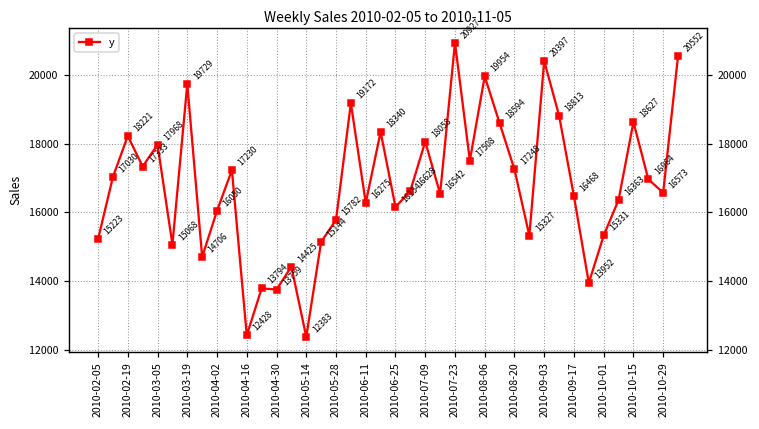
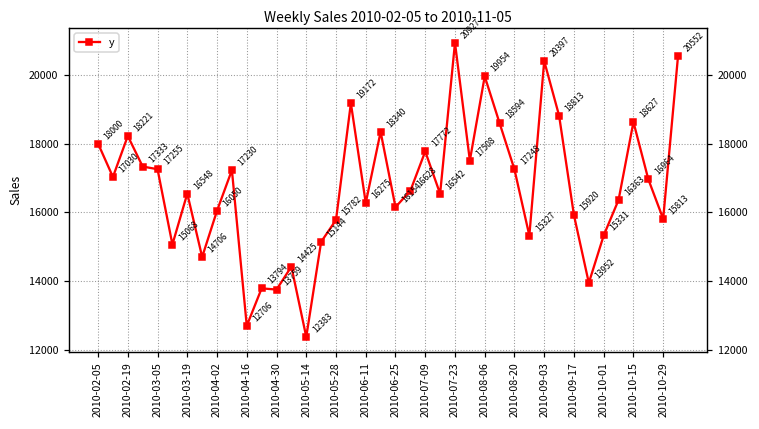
  {
-   "2010-02-05": 15223,
+   "2010-02-05": 18000,
    "2010-02-19": 18221,
-   "2010-03-05": 17968,
-   "2010-03-19": 19729,
+   "2010-03-05": 17255,
+   "2010-03-19": 16548,
    "2010-04-02": 16050,
-   "2010-04-16": 12428,
+   "2010-04-16": 12706,
    "2010-05-14": 12383,
    "2010-05-28": 15782,
    "2010-06-11": 16275,
-   "2010-07-09": 18058,
+   "2010-07-09": 17772,
    "2010-07-23": 20927,
    "2010-08-06": 19954,
    "2010-08-20": 17248,
    "2010-09-03": 20397,
-   "2010-09-17": 16468,
+   "2010-09-17": 15920,
    "2010-10-01": 15331,
    "2010-10-15": 18627,
-   "2010-10-29": 16573
+   "2010-10-29": 15813
  }
